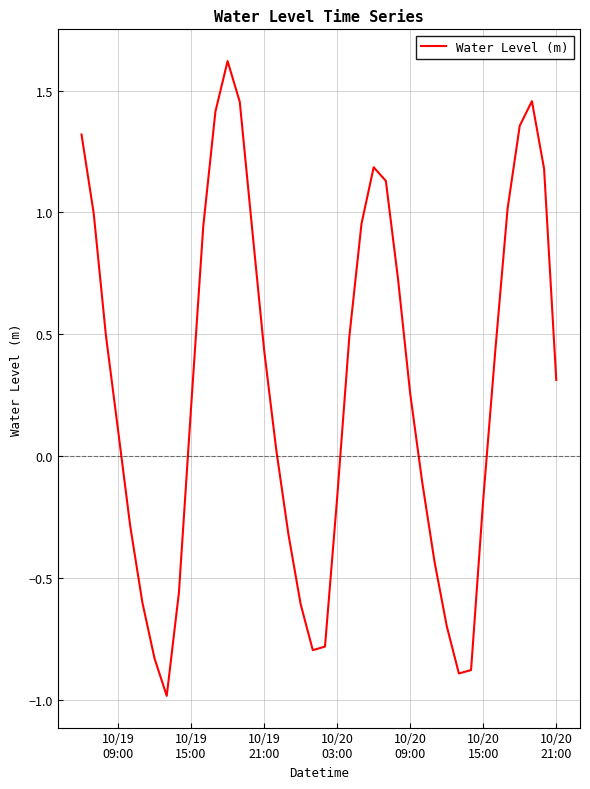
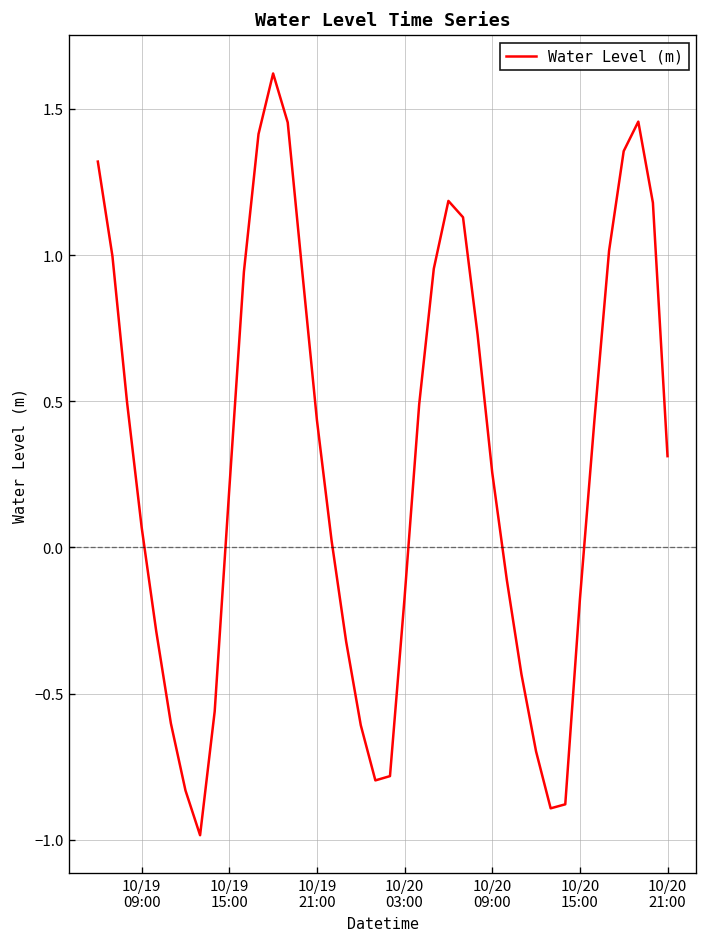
  {
-   "10/19 09:00": 0.11,
+   "10/19 09:00": 0.07,
    "10/19 15:00": 0.20,
    "10/19 21:00": 0.43,
    "10/20 03:00": -0.17,
    "10/20 09:00": 0.26,
    "10/20 15:00": -0.18,
    "10/20 21:00": 0.31
  }
